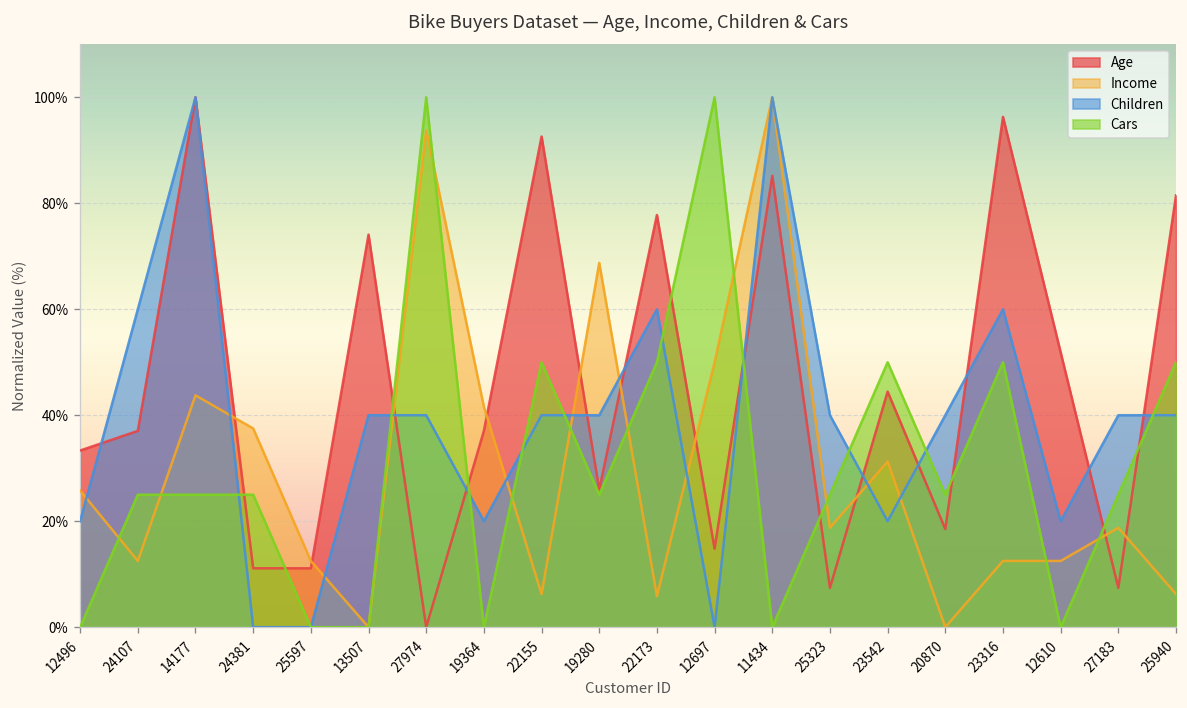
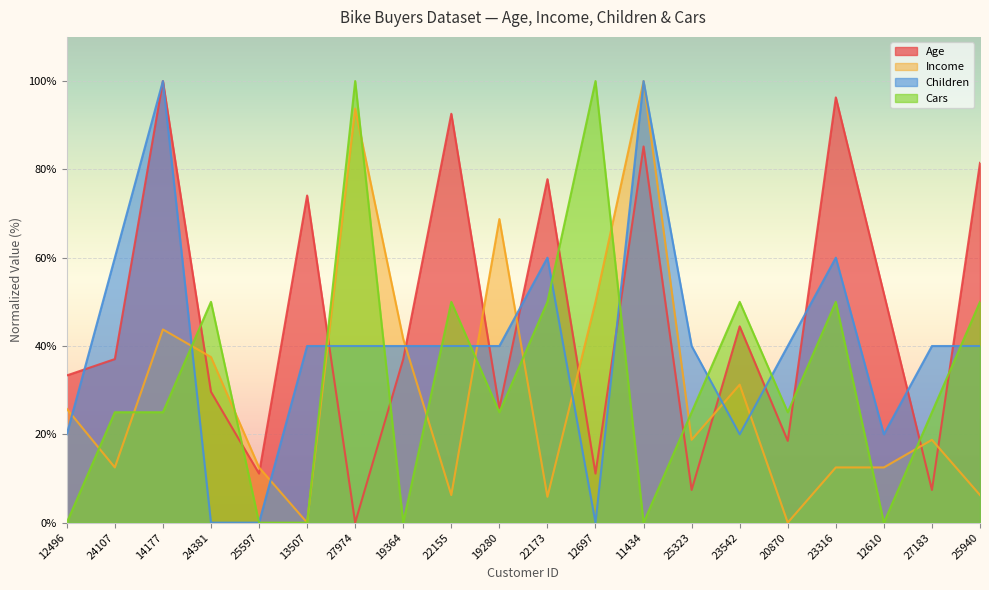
  {
    "Age": {
      "12496": "33%",
      "24107": "37%",
-     "24381": "11%",
+     "24381": "30%",
      "25597": "11%",
      "13507": "74%",
      "27974": "0%",
      "19364": "37%",
      "22155": "93%",
      "19280": "26%",
      "22173": "78%",
-     "12697": "15%",
+     "12697": "11%",
      "11434": "85%",
      "25323": "7%",
      "23542": "44%",
      "20870": "19%",
      "23316": "96%",
      "12610": "52%",
      "27183": "7%",
      "25940": "81%"
    },
    "Income": {
      "12496": "26%",
      "24107": "13%",
      "14177": "44%",
      "24381": "38%",
      "25597": "13%",
      "27974": "94%",
      "19364": "42%",
      "22155": "6%",
      "19280": "69%",
      "22173": "6%",
      "12697": "50%",
      "25323": "19%",
      "23542": "31%",
      "20870": "0%",
      "23316": "13%",
      "12610": "13%",
      "27183": "19%",
      "25940": "6%"
    },
    "Children": {
      "12496": "20%",
      "24107": "60%",
      "24381": "0%",
      "13507": "40%",
      "27974": "40%",
-     "19364": "20%",
+     "19364": "40%",
      "22155": "40%",
      "19280": "40%",
      "22173": "60%",
      "12697": "0%",
      "25323": "40%",
      "23542": "20%",
      "20870": "40%",
      "23316": "60%",
      "12610": "20%",
      "27183": "40%",
      "25940": "40%"
    },
    "Cars": {
      "12496": "0%",
      "24107": "25%",
      "14177": "25%",
-     "24381": "25%",
+     "24381": "50%",
      "27974": "100%",
      "19364": "0%",
      "22155": "50%",
      "19280": "25%",
      "22173": "50%",
      "12697": "100%",
      "11434": "0%",
      "25323": "25%",
      "23542": "50%",
      "20870": "25%",
      "23316": "50%",
      "12610": "0%",
      "27183": "25%",
      "25940": "50%"
    }
  }
